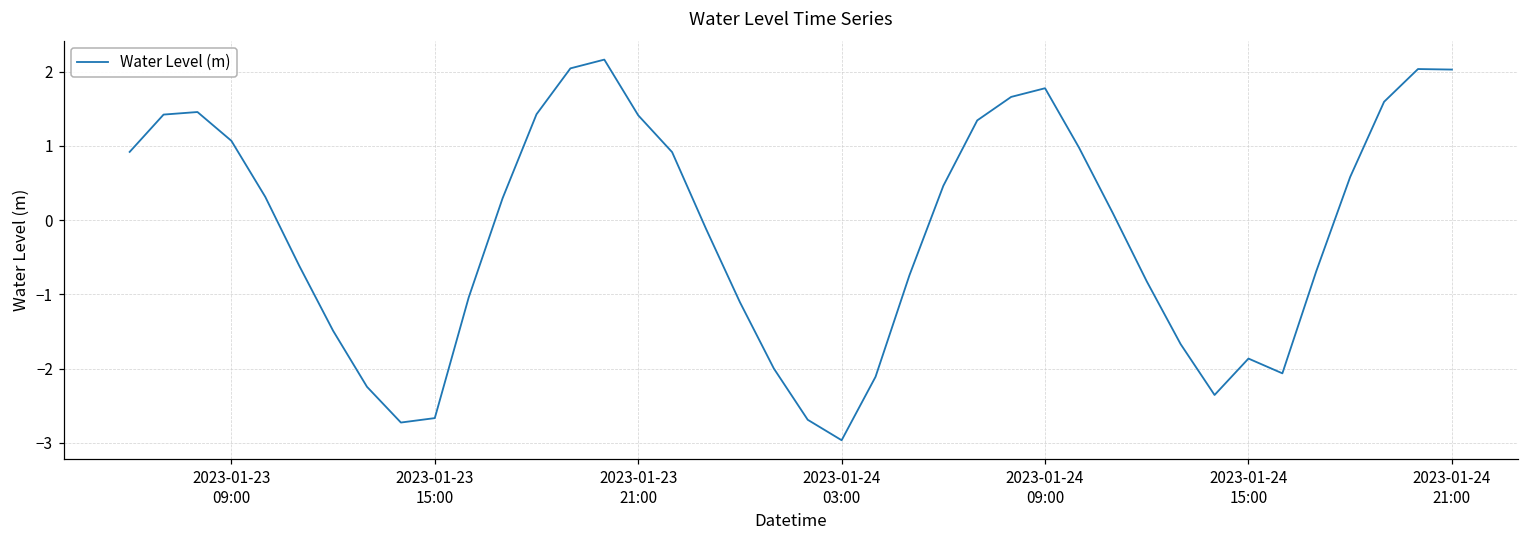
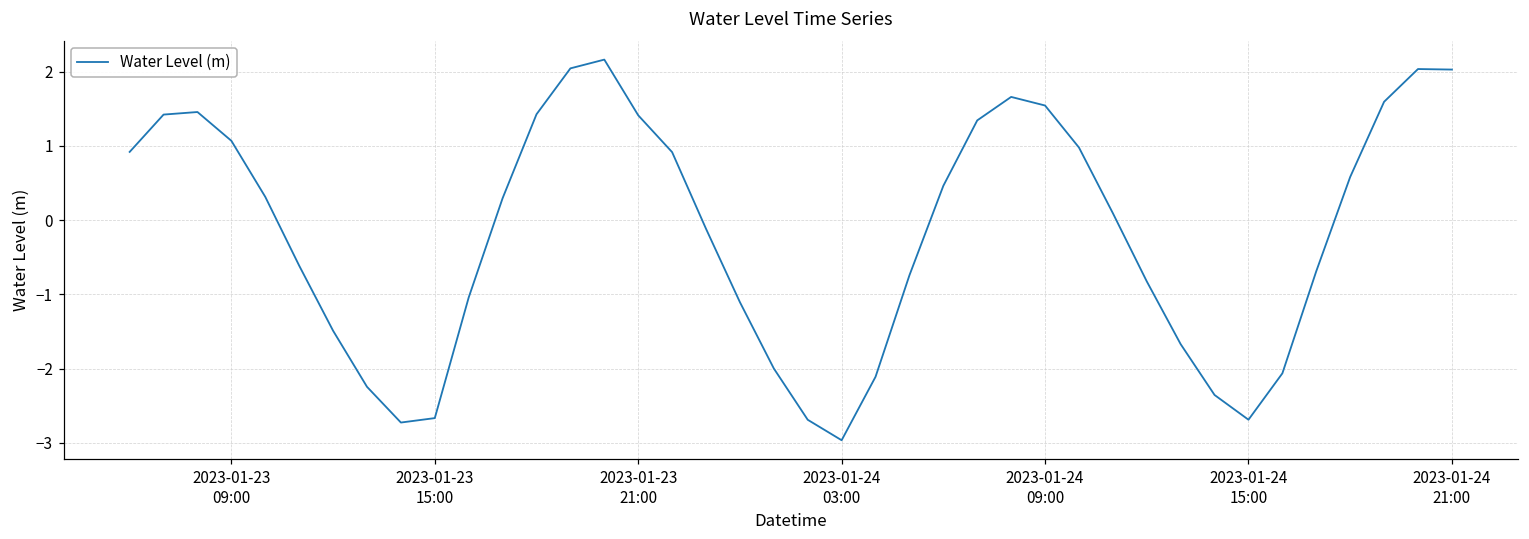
  {
    "2023-01-23 09:00": 1.1,
    "2023-01-23 15:00": -2.7,
    "2023-01-23 21:00": 1.4,
    "2023-01-24 03:00": -3.0,
-   "2023-01-24 09:00": 1.8,
-   "2023-01-24 15:00": -1.9,
+   "2023-01-24 09:00": 1.5,
+   "2023-01-24 15:00": -2.7,
    "2023-01-24 21:00": 2.0
  }
